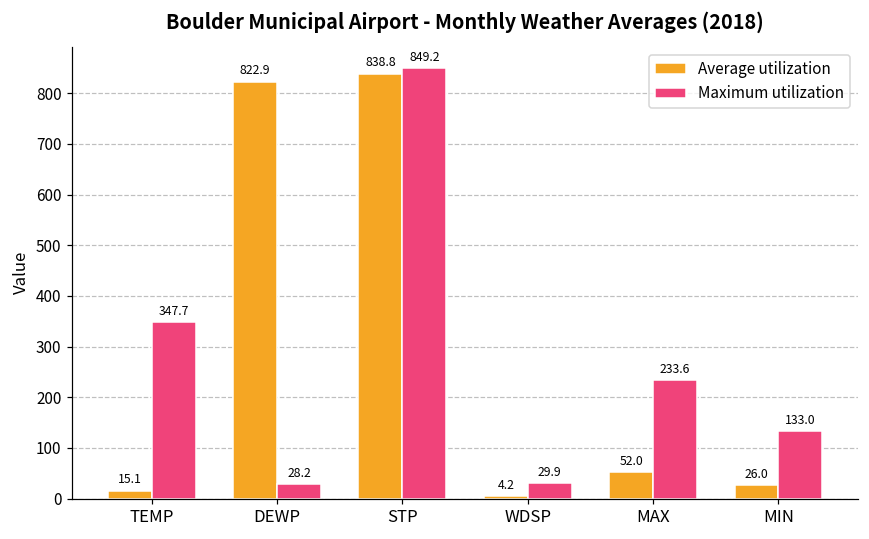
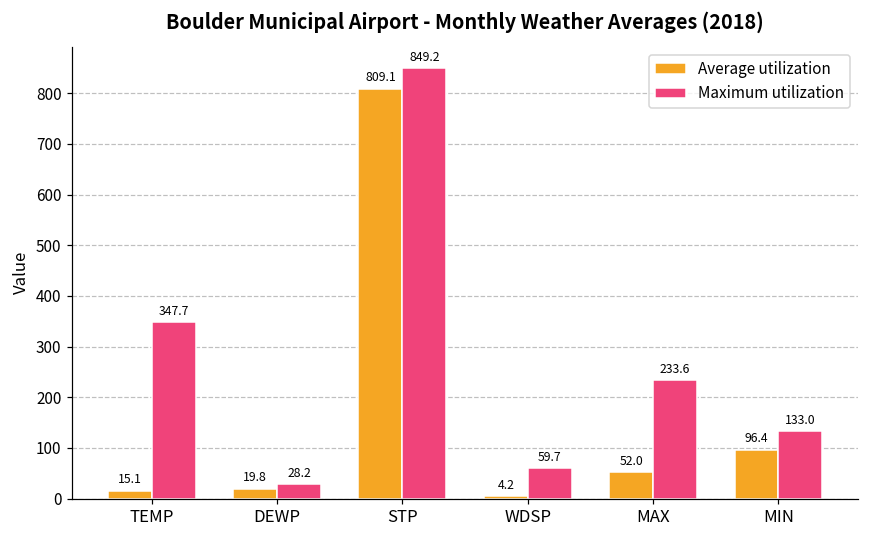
  {
    "Average utilization": {
      "TEMP": 15.1,
-     "DEWP": 822.9,
-     "STP": 838.8,
+     "DEWP": 19.8,
+     "STP": 809.1,
      "WDSP": 4.2,
      "MAX": 52.0,
-     "MIN": 26.0
+     "MIN": 96.4
    },
    "Maximum utilization": {
      "TEMP": 347.7,
      "DEWP": 28.2,
      "STP": 849.2,
-     "WDSP": 29.9,
+     "WDSP": 59.7,
      "MAX": 233.6,
      "MIN": 133.0
    }
  }
